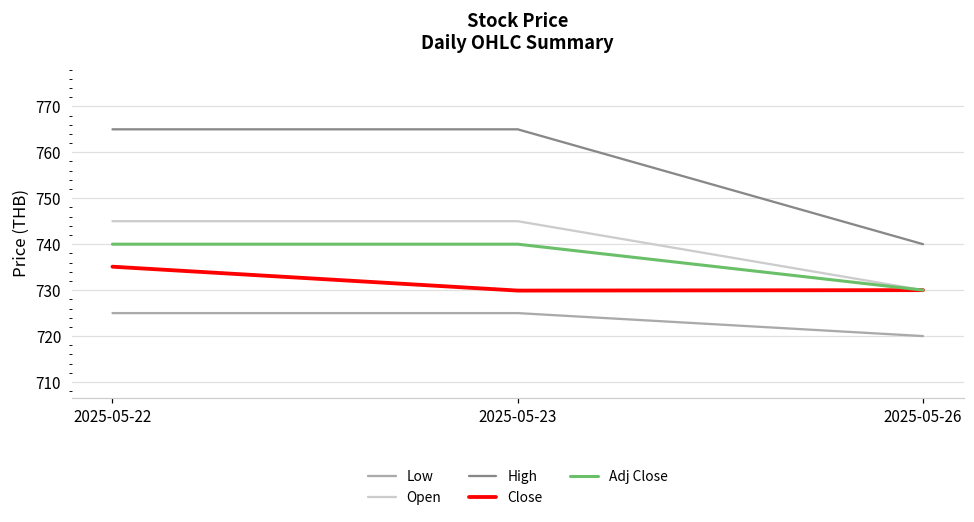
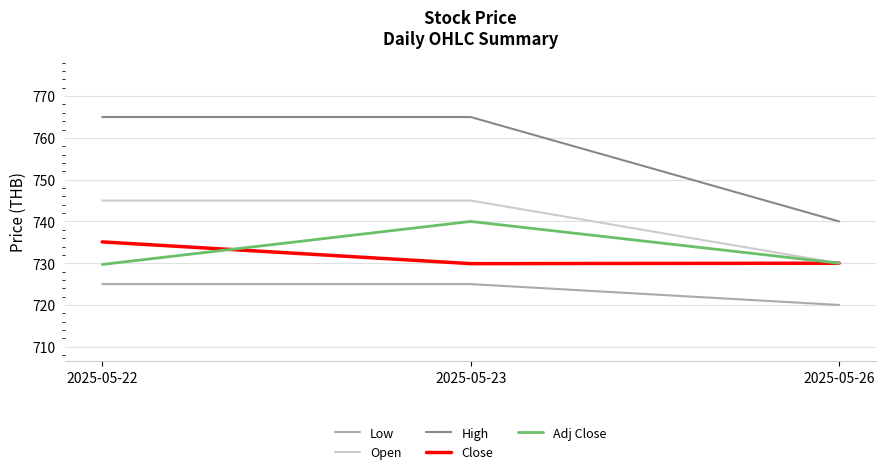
  {
    "Close": {
      "2025-05-22": 735,
      "2025-05-23": 730
    },
    "Adj Close": {
-     "2025-05-22": 740,
+     "2025-05-22": 730,
      "2025-05-23": 740
    }
  }
